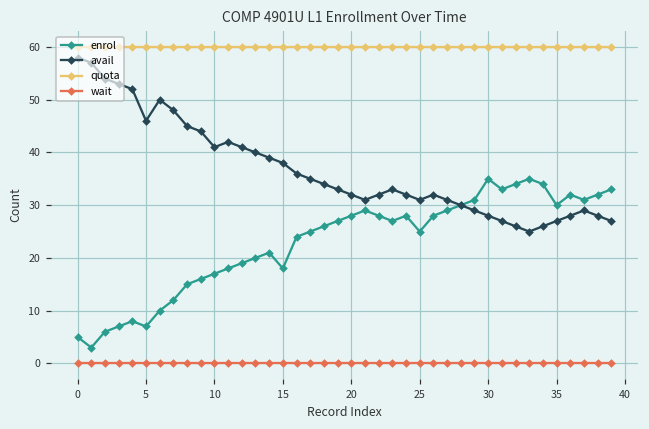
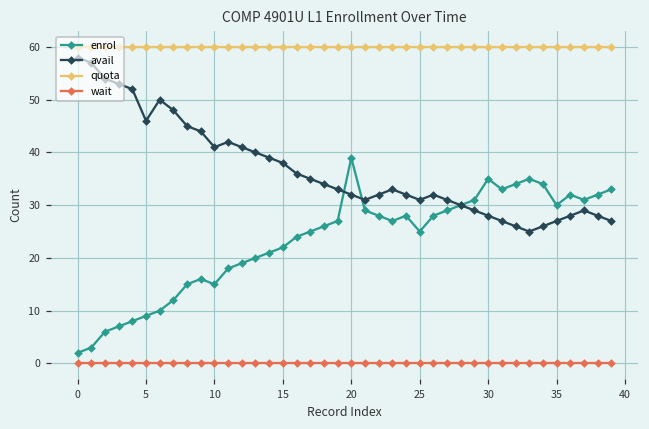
  {
    "enrol": {
-     "0": 5,
-     "5": 7,
-     "10": 17,
-     "15": 18,
-     "20": 28,
+     "0": 2,
+     "5": 9,
+     "10": 15,
+     "15": 22,
+     "20": 39,
      "25": 25,
      "30": 35,
      "35": 30
    },
    "avail": {
      "5": 46,
      "10": 41,
      "15": 38,
      "20": 32,
      "25": 31,
      "30": 28,
      "35": 27
    },
    "quota": {
      "5": 60,
      "10": 60,
      "15": 60,
      "20": 60,
      "25": 60,
      "30": 60,
      "35": 60
    },
    "wait": {
      "0": 0,
      "5": 0,
      "10": 0,
      "15": 0,
      "20": 0,
      "25": 0,
      "30": 0,
      "35": 0
    }
  }
